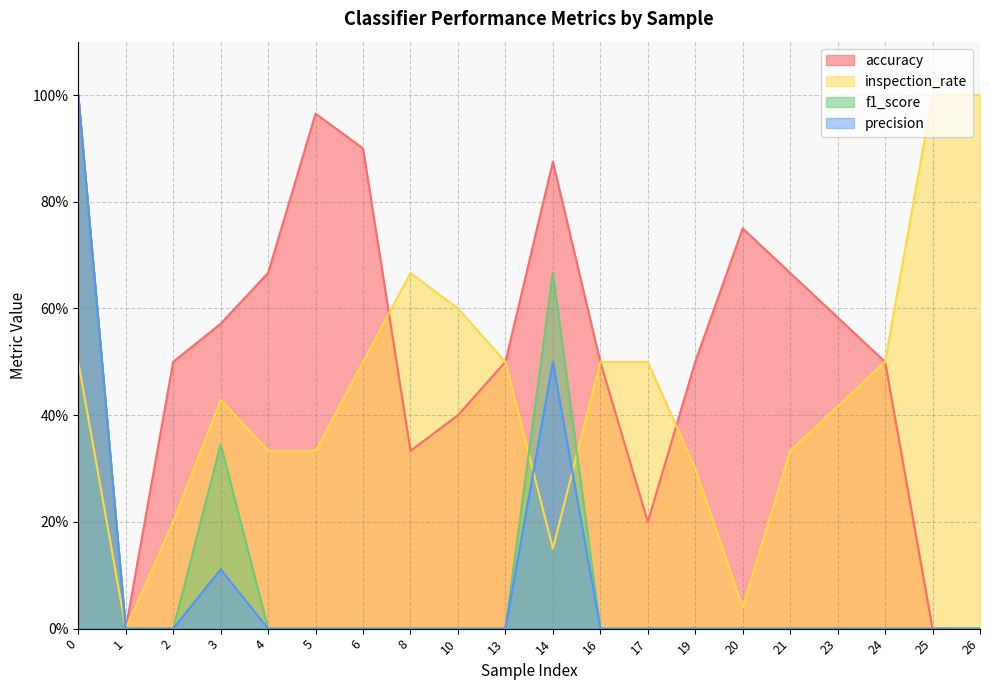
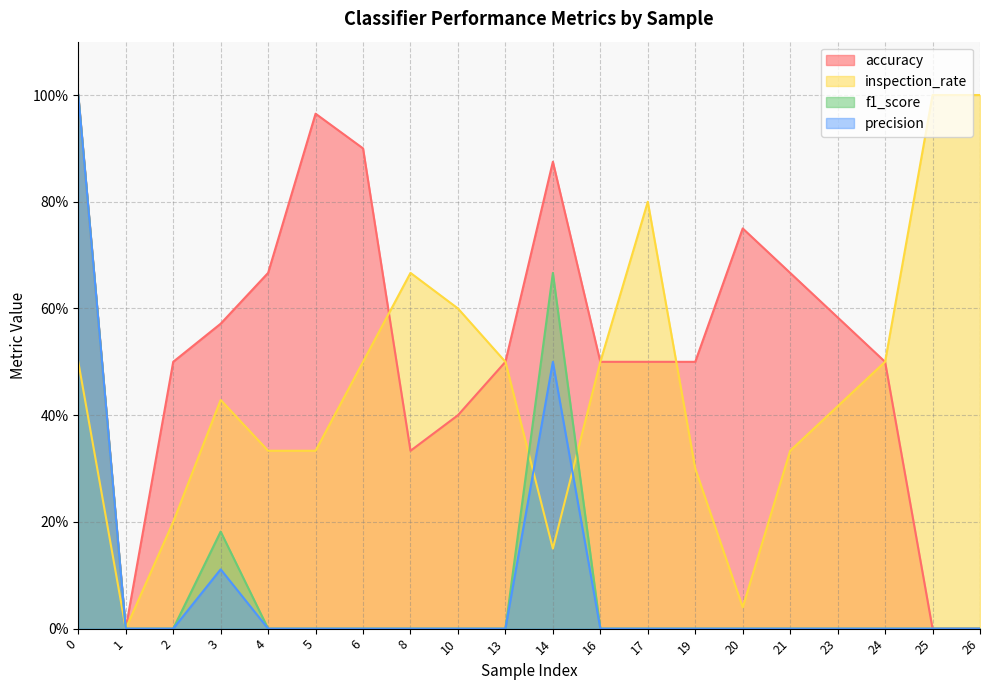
  {
    "accuracy": {
      "2": "50%",
      "3": "57%",
      "4": "67%",
      "5": "97%",
      "6": "90%",
      "8": "33%",
      "10": "40%",
      "14": "88%",
-     "17": "20%",
+     "17": "50%",
      "19": "50%",
      "20": "75%",
      "21": "67%",
      "23": "58%"
    },
    "inspection_rate": {
      "0": "50%",
      "2": "20%",
      "3": "43%",
      "4": "33%",
      "5": "33%",
      "6": "50%",
      "8": "67%",
      "10": "60%",
      "14": "15%",
-     "17": "50%",
+     "17": "80%",
      "19": "30%",
      "20": "4%",
      "21": "33%",
      "23": "42%",
      "26": "100%"
    },
    "f1_score": {
-     "3": "35%",
+     "3": "18%",
      "14": "67%"
    },
    "precision": {
      "3": "11%",
      "14": "50%"
    }
  }
